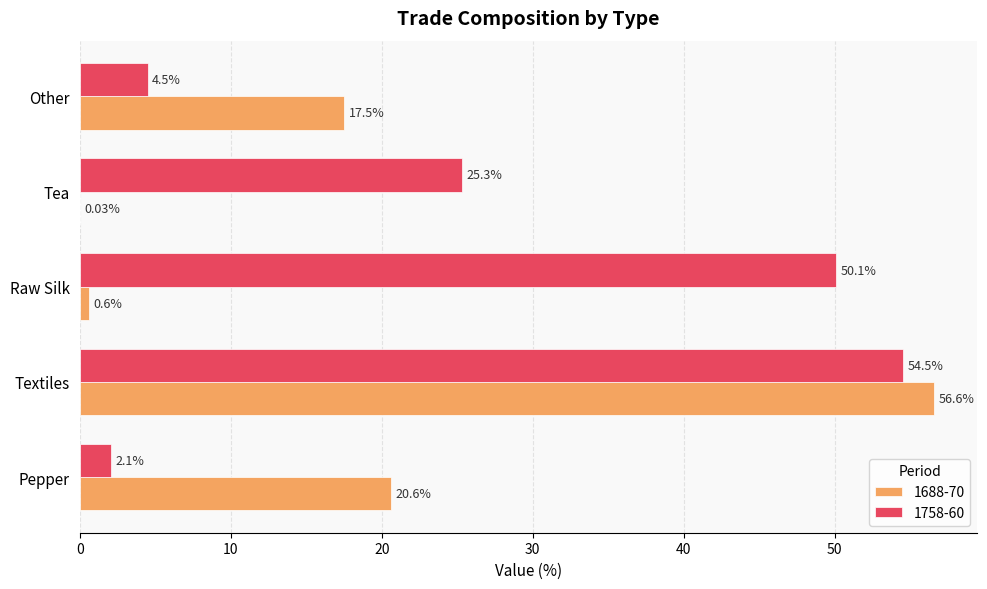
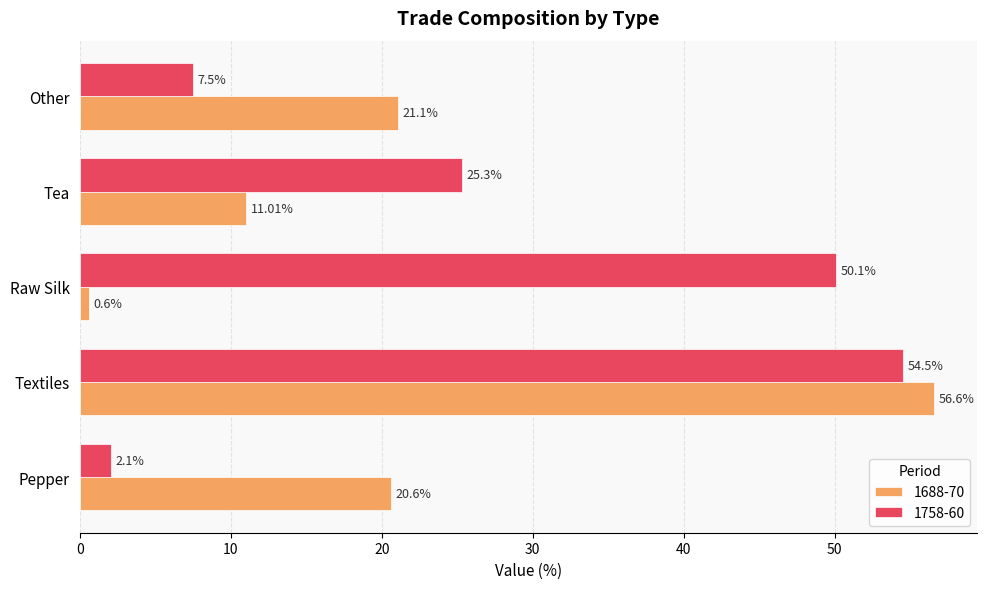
  {
    "1688-70": {
-     "Other": "17.5%",
-     "Tea": "0.03%",
+     "Other": "21.1%",
+     "Tea": "11.01%",
      "Raw Silk": "0.6%",
      "Textiles": "56.6%",
      "Pepper": "20.6%"
    },
    "1758-60": {
-     "Other": "4.5%",
+     "Other": "7.5%",
      "Tea": "25.3%",
      "Raw Silk": "50.1%",
      "Textiles": "54.5%",
      "Pepper": "2.1%"
    }
  }
